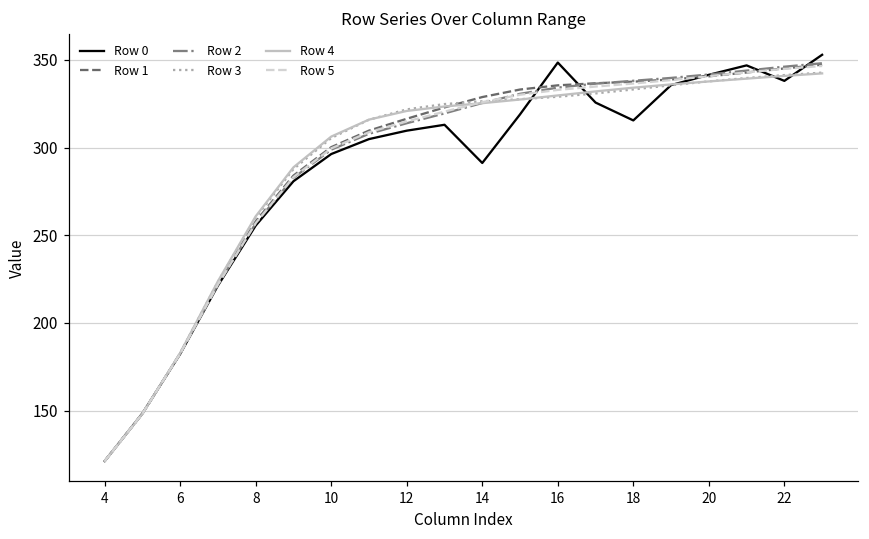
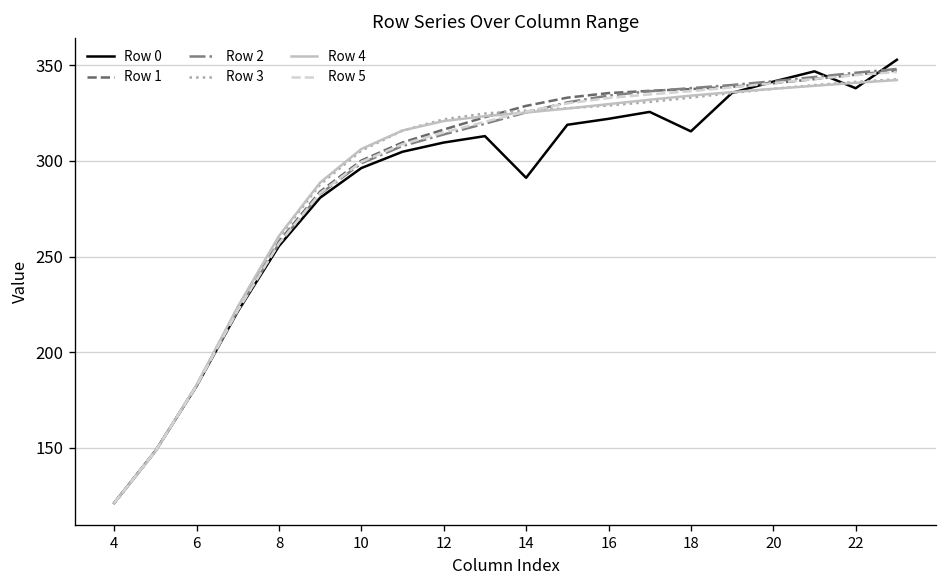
  {
    "Row 0": {
      "10": 296,
      "12": 310,
      "14": 291,
-     "16": 348,
+     "16": 322,
      "18": 315,
      "22": 338
    }
  }
